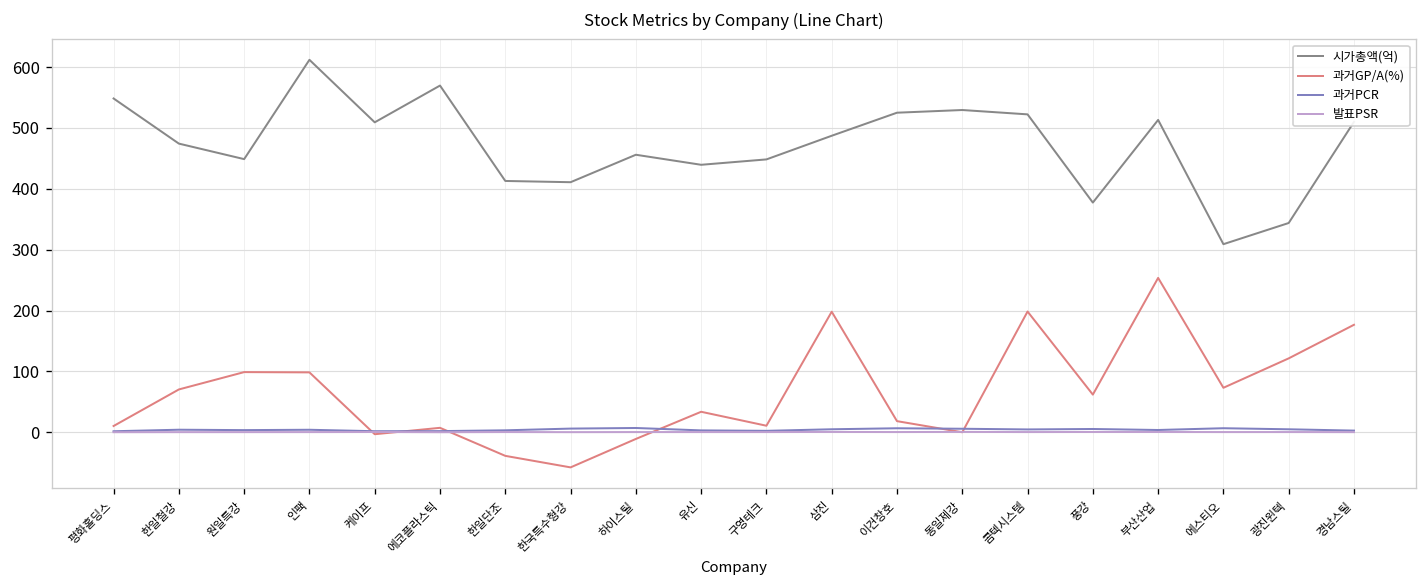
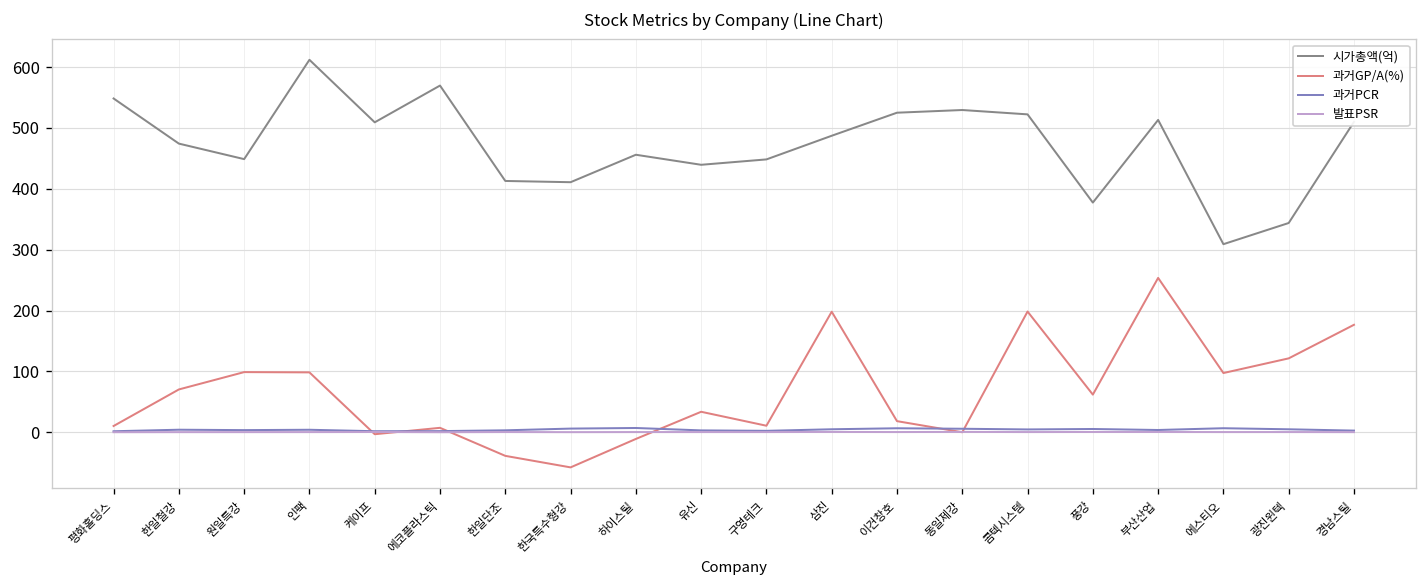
  {
    "과거GP/A(%)": {
      "평화홀딩스": 10,
      "한일철강": 70,
      "원일특강": 100,
      "인팩": 100,
      "에코플라스틱": 10,
      "한일단조": -40,
      "한국특수형강": -60,
      "하이스틸": -10,
      "유신": 30,
      "구영테크": 10,
      "삼진": 200,
      "이건창호": 20,
      "콤텍시스템": 200,
      "풍강": 60,
      "부산산업": 250,
-     "에스티오": 70,
+     "에스티오": 100,
      "광진윈텍": 120,
      "경남스틸": 180
    },
    "발표PSR": {
      "한국특수형강": 0,
      "하이스틸": 0,
      "이건창호": 0,
      "에스티오": 0
    }
  }
